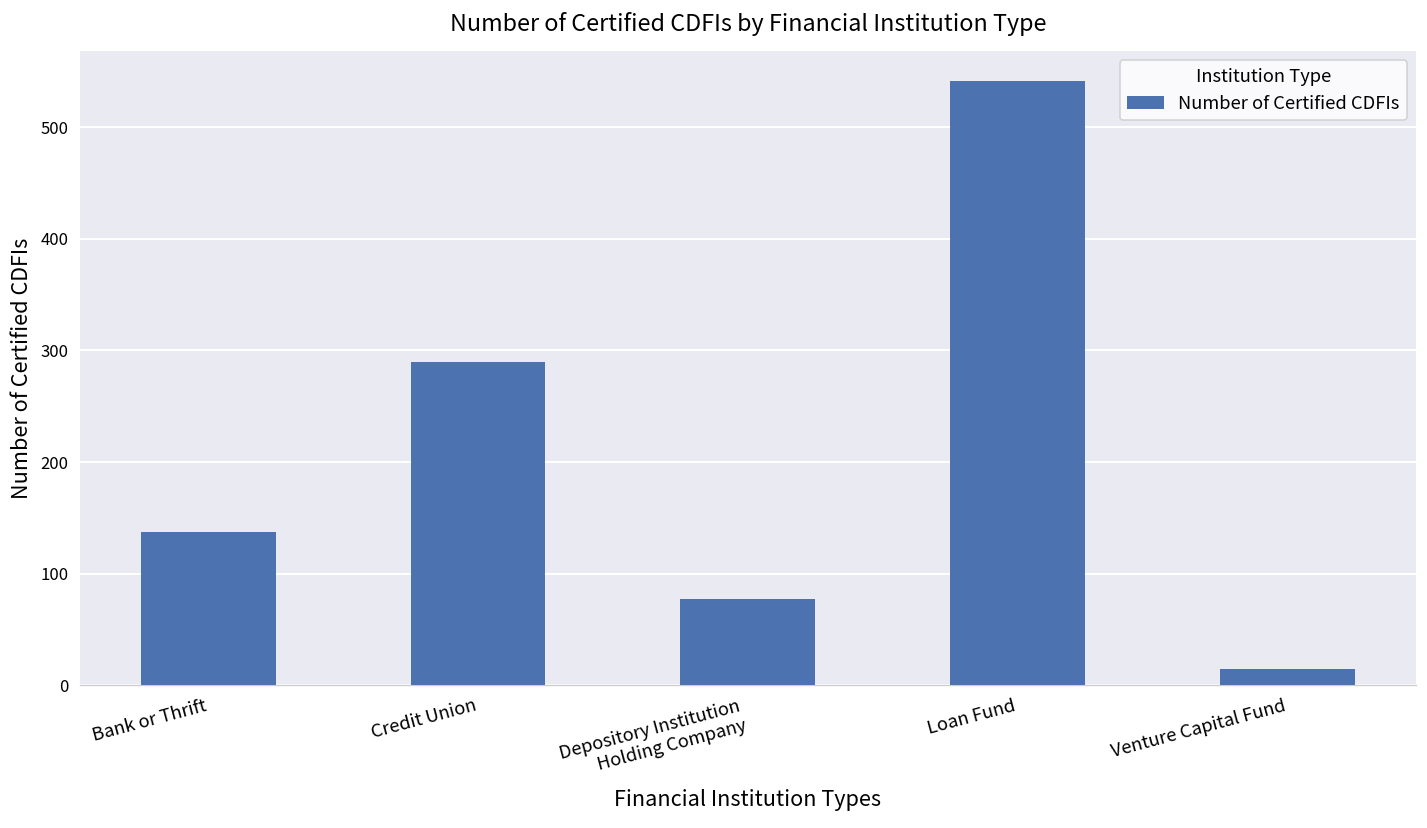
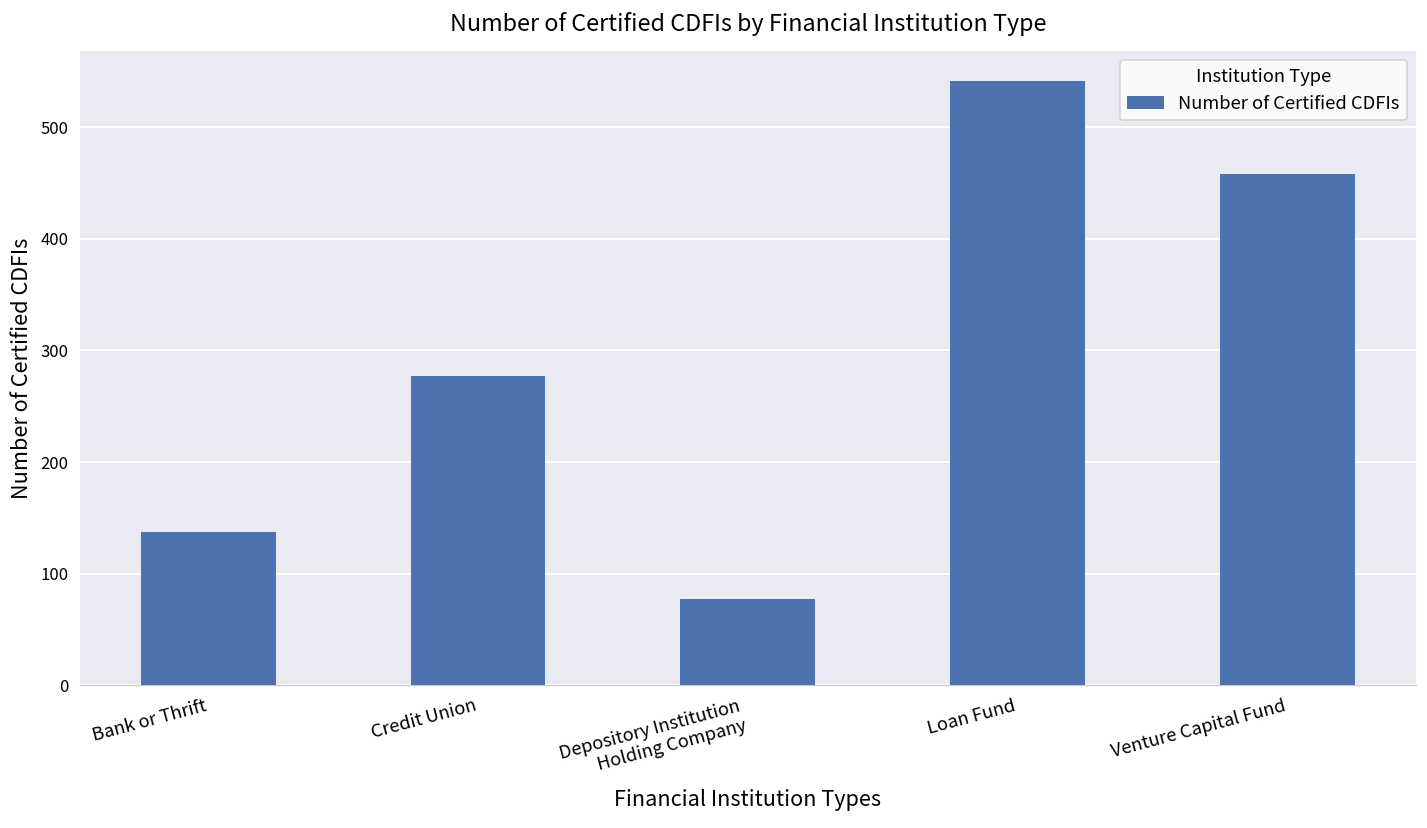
  {
    "Bank or Thrift": 140,
-   "Credit Union": 290,
+   "Credit Union": 280,
    "Depository Institution Holding Company": 80,
    "Loan Fund": 540,
-   "Venture Capital Fund": 20
+   "Venture Capital Fund": 460
  }
